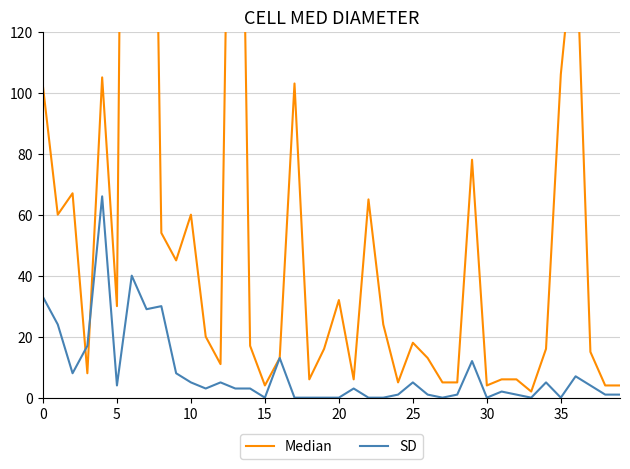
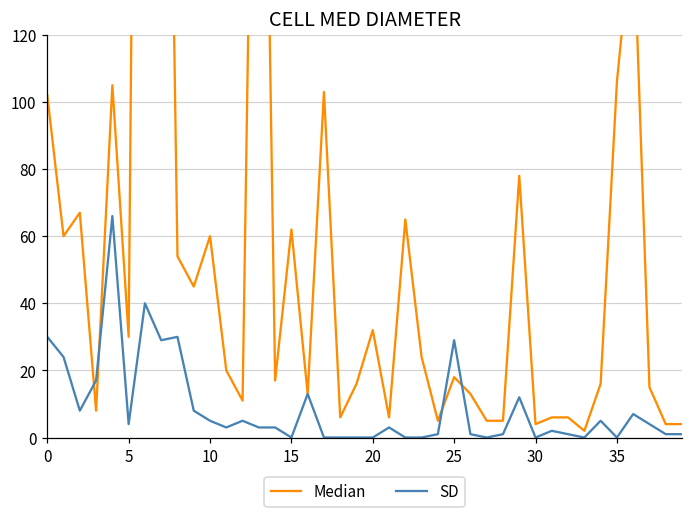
  {
    "Median": {
      "0": 102,
      "5": 30,
      "10": 60,
-     "15": 4,
+     "15": 62,
      "20": 32,
      "25": 18,
      "30": 4,
      "35": 106
    },
    "SD": {
-     "0": 33,
+     "0": 30,
      "5": 4,
      "10": 5,
      "15": 0,
      "20": 0,
-     "25": 5,
+     "25": 29,
      "30": 0,
      "35": 0
    }
  }
